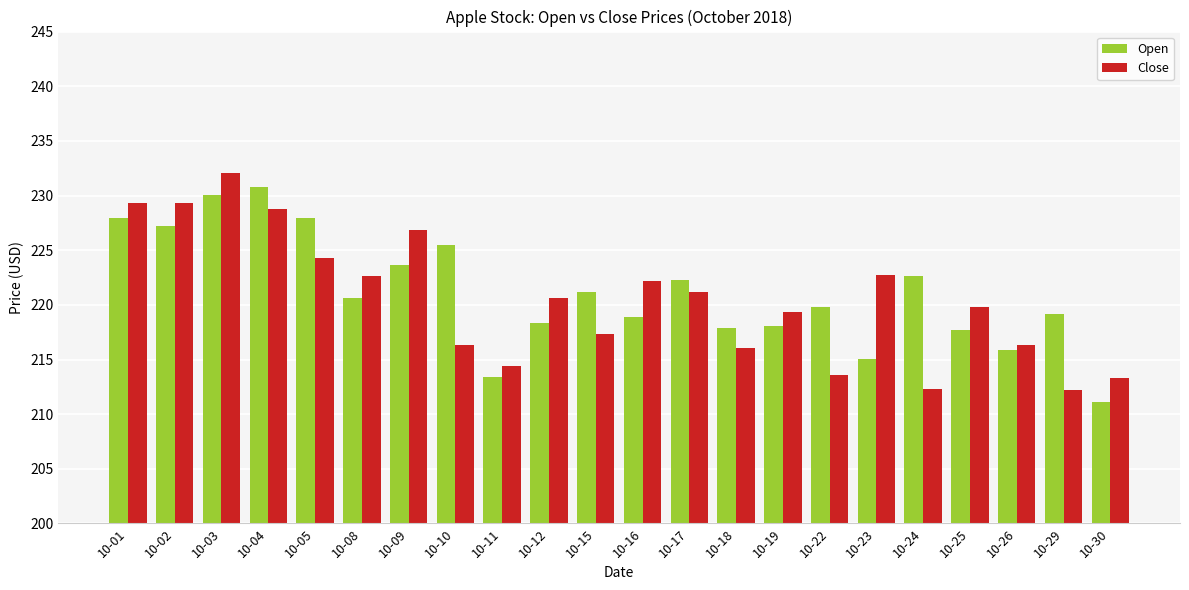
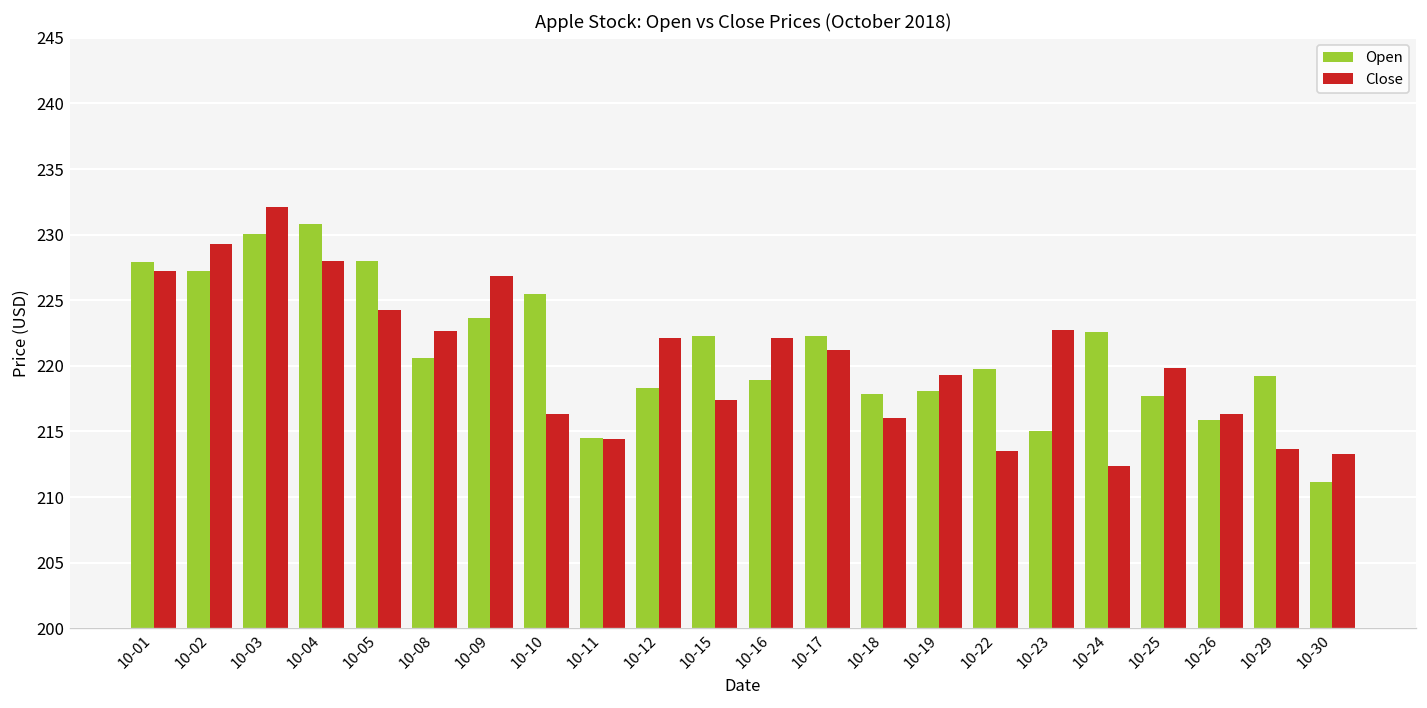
  {
    "Open": {
      "10-01": 227.9,
      "10-02": 227.3,
      "10-03": 230.1,
      "10-04": 230.8,
      "10-05": 228.0,
      "10-08": 220.6,
      "10-09": 223.6,
      "10-10": 225.5,
-     "10-11": 213.4,
+     "10-11": 214.5,
      "10-12": 218.3,
-     "10-15": 221.2,
+     "10-15": 222.3,
      "10-16": 218.9,
      "10-17": 222.3,
      "10-18": 217.9,
      "10-19": 218.1,
      "10-22": 219.8,
      "10-23": 215.0,
      "10-24": 222.6,
      "10-25": 217.7,
      "10-26": 215.9,
      "10-29": 219.2,
      "10-30": 211.1
    },
    "Close": {
-     "10-01": 229.3,
+     "10-01": 227.3,
      "10-02": 229.3,
      "10-03": 232.1,
-     "10-04": 228.7,
+     "10-04": 228.0,
      "10-05": 224.3,
      "10-08": 222.7,
      "10-09": 226.9,
      "10-10": 216.4,
      "10-11": 214.4,
-     "10-12": 220.7,
+     "10-12": 222.1,
      "10-15": 217.4,
      "10-16": 222.1,
      "10-17": 221.2,
      "10-18": 216.0,
      "10-19": 219.3,
      "10-22": 213.5,
      "10-23": 222.7,
      "10-24": 212.3,
      "10-25": 219.8,
      "10-26": 216.3,
-     "10-29": 212.2,
+     "10-29": 213.6,
      "10-30": 213.3
    }
  }
